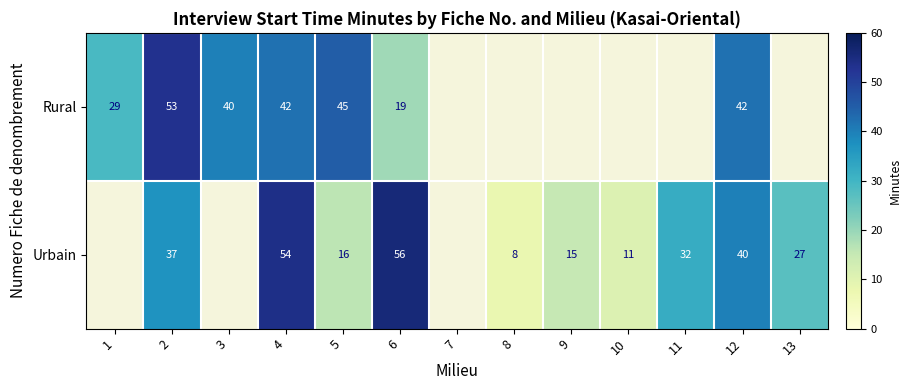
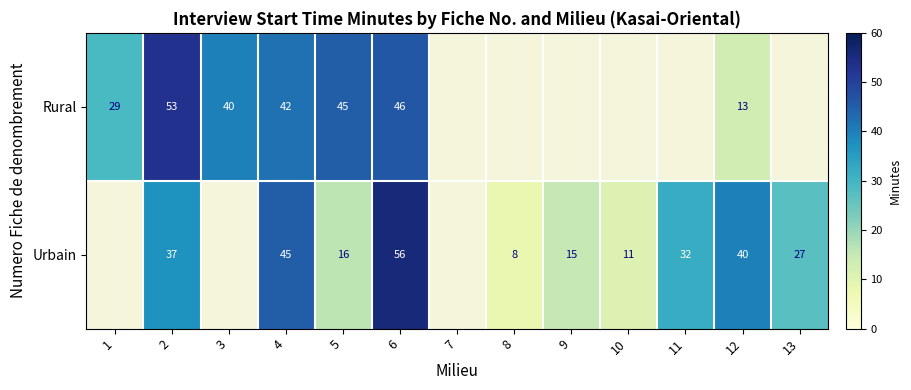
  {
    "Rural": {
      "1": 29,
      "2": 53,
      "3": 40,
      "4": 42,
      "5": 45,
-     "6": 19,
-     "12": 42
+     "6": 46,
+     "12": 13
    },
    "Urbain": {
      "2": 37,
-     "4": 54,
+     "4": 45,
      "5": 16,
      "6": 56,
      "8": 8,
      "9": 15,
      "10": 11,
      "11": 32,
      "12": 40,
      "13": 27
    }
  }
